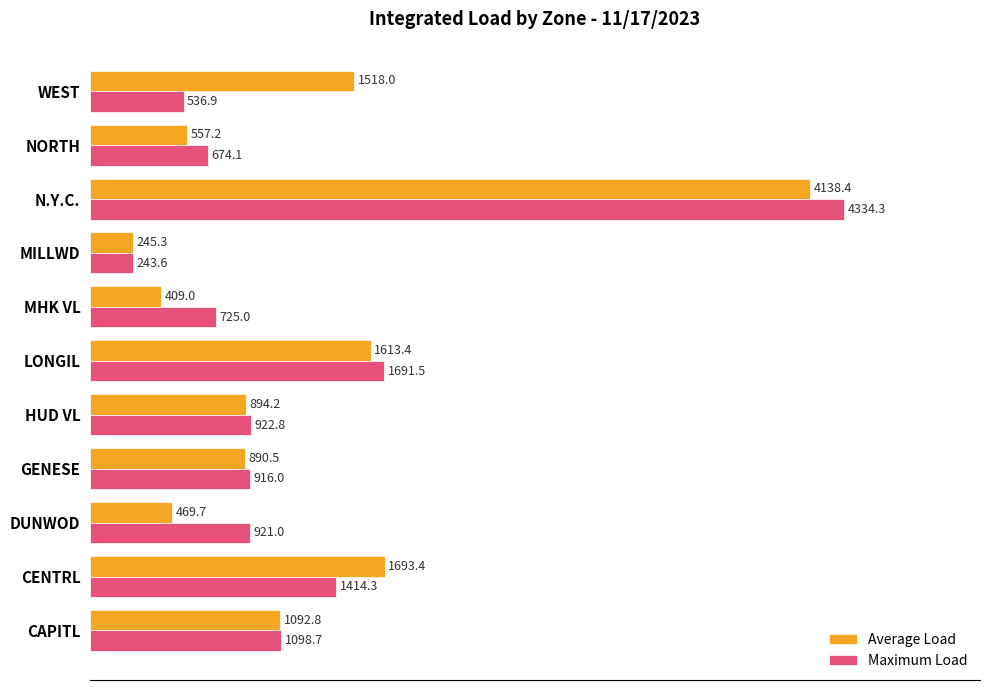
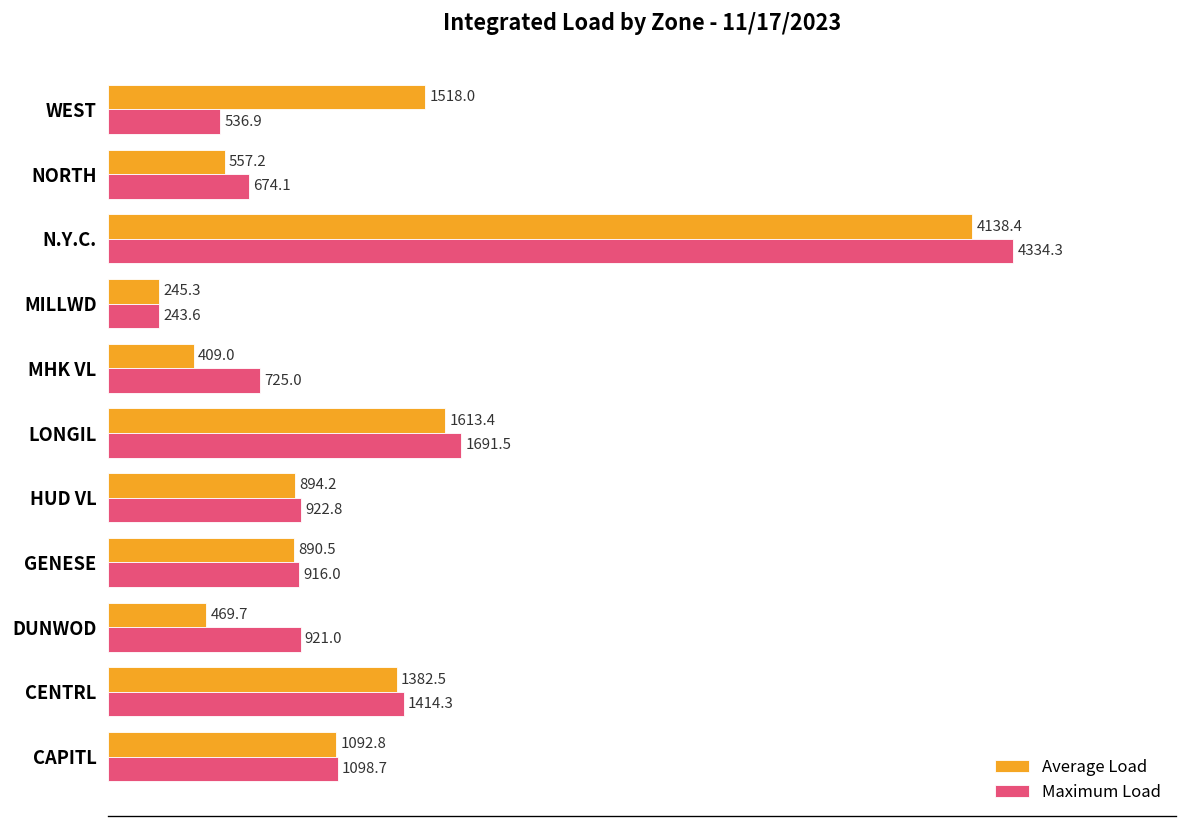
  {
    "Average Load": {
      "WEST": 1518.0,
      "NORTH": 557.2,
      "N.Y.C.": 4138.4,
      "MILLWD": 245.3,
      "MHK VL": 409.0,
      "LONGIL": 1613.4,
      "HUD VL": 894.2,
      "GENESE": 890.5,
      "DUNWOD": 469.7,
-     "CENTRL": 1693.4,
+     "CENTRL": 1382.5,
      "CAPITL": 1092.8
    },
    "Maximum Load": {
      "WEST": 536.9,
      "NORTH": 674.1,
      "N.Y.C.": 4334.3,
      "MILLWD": 243.6,
      "MHK VL": 725.0,
      "LONGIL": 1691.5,
      "HUD VL": 922.8,
      "GENESE": 916.0,
      "DUNWOD": 921.0,
      "CENTRL": 1414.3,
      "CAPITL": 1098.7
    }
  }
